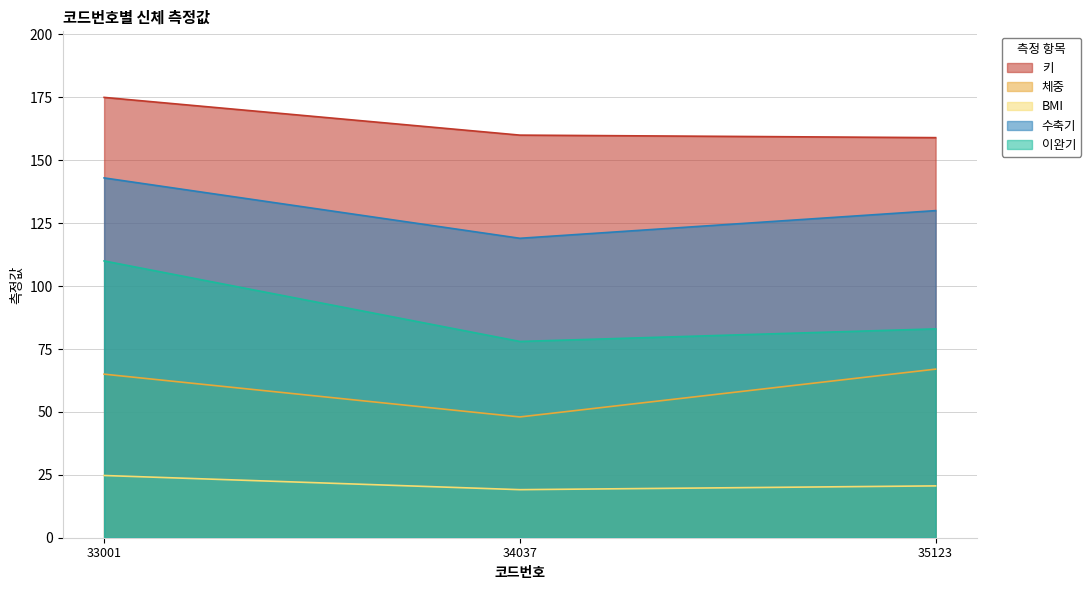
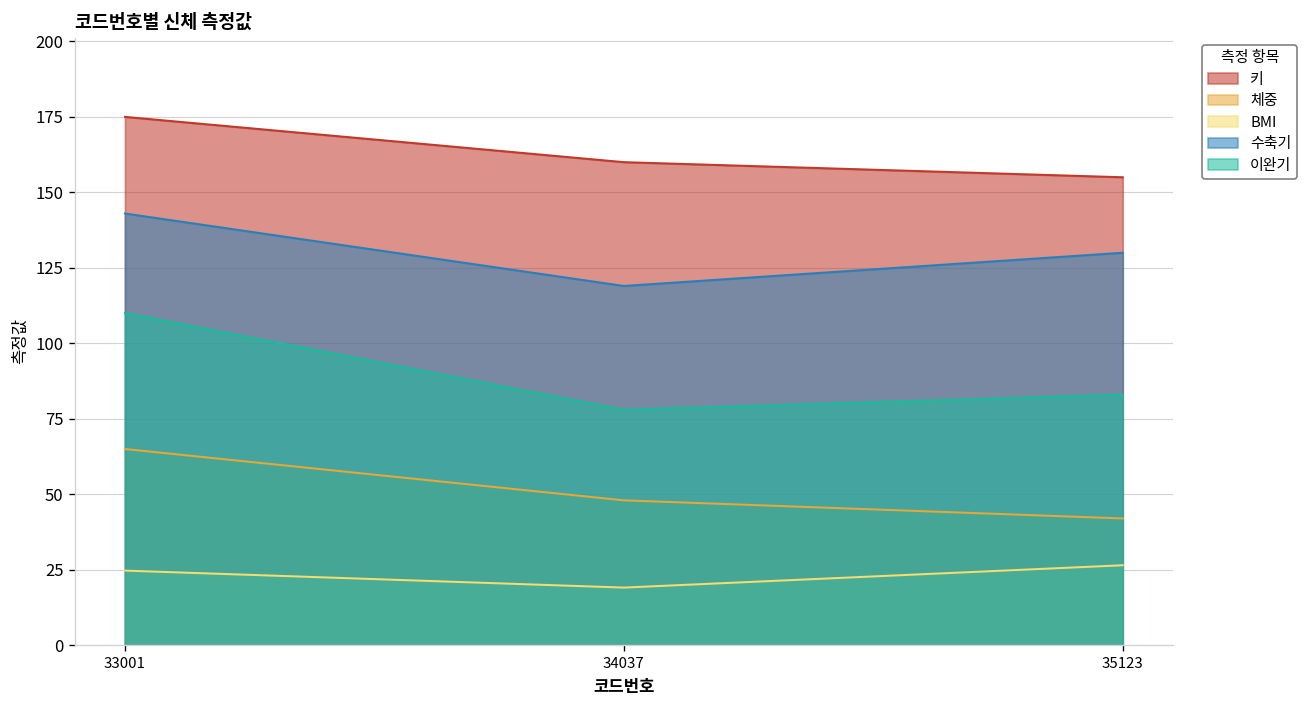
  {
    "키": {
      "33001": 175,
      "34037": 160,
-     "35123": 159
+     "35123": 155
    },
    "체중": {
      "33001": 65,
      "34037": 48,
-     "35123": 67
+     "35123": 42
    },
    "BMI": {
      "33001": 25,
      "34037": 19,
-     "35123": 21
+     "35123": 27
    }
  }
